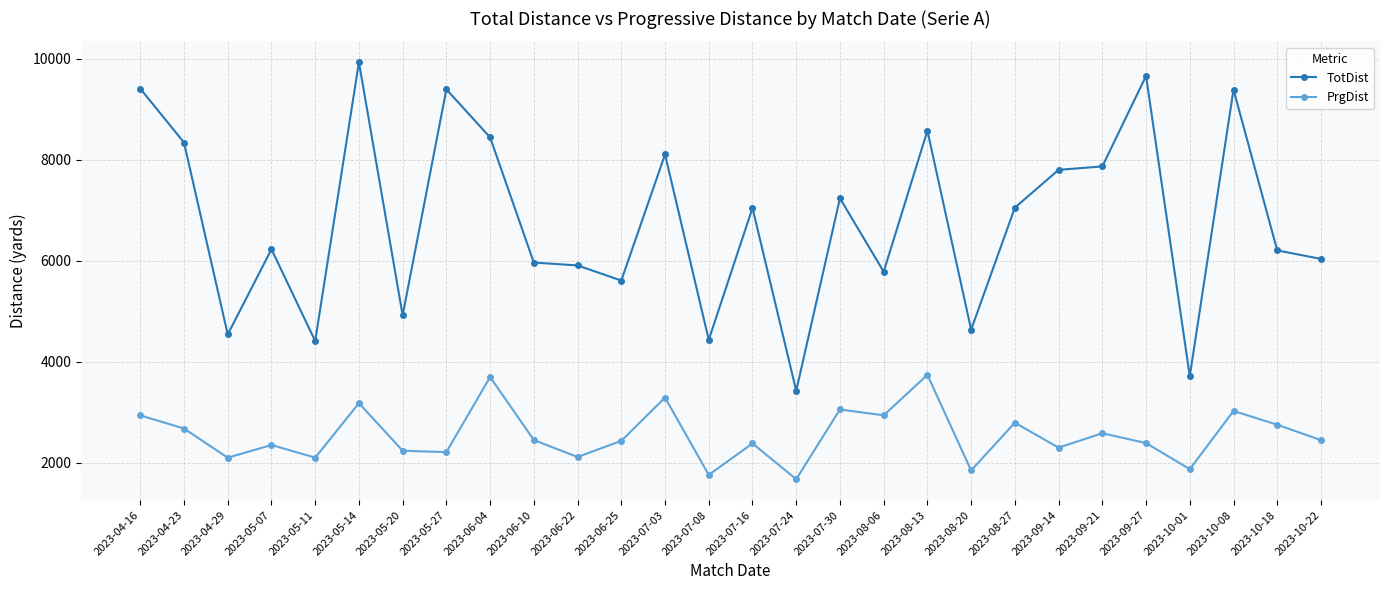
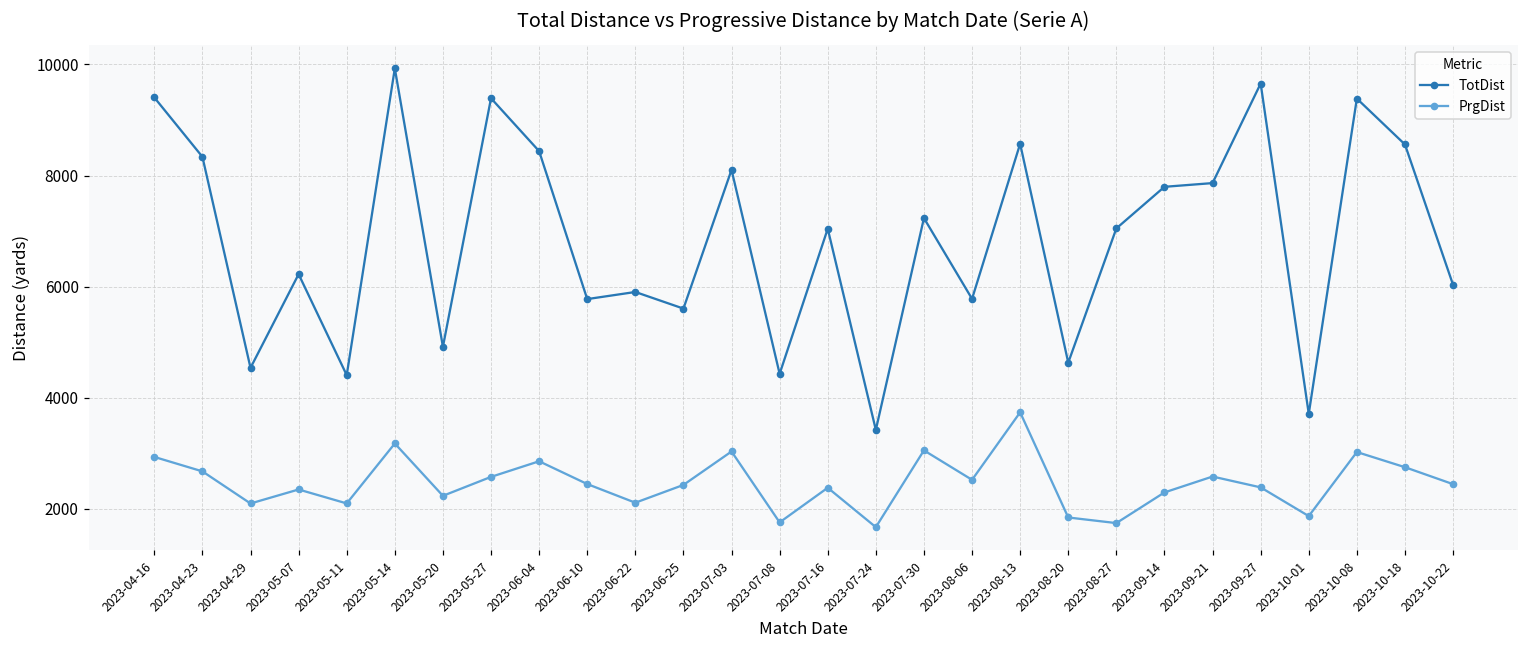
  {
    "TotDist": {
      "2023-04-16": 9400,
      "2023-04-23": 8300,
      "2023-04-29": 4500,
      "2023-05-07": 6200,
      "2023-05-11": 4400,
      "2023-05-14": 9900,
      "2023-05-20": 4900,
      "2023-05-27": 9400,
      "2023-06-04": 8400,
-     "2023-06-10": 6000,
+     "2023-06-10": 5800,
      "2023-06-22": 5900,
      "2023-06-25": 5600,
      "2023-07-03": 8100,
      "2023-07-08": 4400,
      "2023-07-16": 7000,
      "2023-07-24": 3400,
      "2023-07-30": 7200,
      "2023-08-06": 5800,
      "2023-08-13": 8600,
      "2023-08-20": 4600,
      "2023-08-27": 7000,
      "2023-09-14": 7800,
      "2023-09-21": 7900,
      "2023-09-27": 9700,
      "2023-10-01": 3700,
      "2023-10-08": 9400,
-     "2023-10-18": 6200,
+     "2023-10-18": 8600,
      "2023-10-22": 6000
    },
    "PrgDist": {
      "2023-04-16": 2900,
      "2023-04-23": 2700,
      "2023-04-29": 2100,
      "2023-05-07": 2300,
      "2023-05-11": 2100,
      "2023-05-14": 3200,
      "2023-05-20": 2200,
-     "2023-05-27": 2200,
-     "2023-06-04": 3700,
+     "2023-05-27": 2600,
+     "2023-06-04": 2900,
      "2023-06-10": 2400,
      "2023-06-22": 2100,
      "2023-06-25": 2400,
-     "2023-07-03": 3300,
+     "2023-07-03": 3000,
      "2023-07-08": 1800,
      "2023-07-16": 2400,
      "2023-07-24": 1700,
      "2023-07-30": 3100,
-     "2023-08-06": 2900,
+     "2023-08-06": 2500,
      "2023-08-13": 3700,
      "2023-08-20": 1800,
-     "2023-08-27": 2800,
+     "2023-08-27": 1700,
      "2023-09-14": 2300,
      "2023-09-21": 2600,
      "2023-09-27": 2400,
      "2023-10-01": 1900,
      "2023-10-08": 3000,
      "2023-10-18": 2800,
      "2023-10-22": 2400
    }
  }
